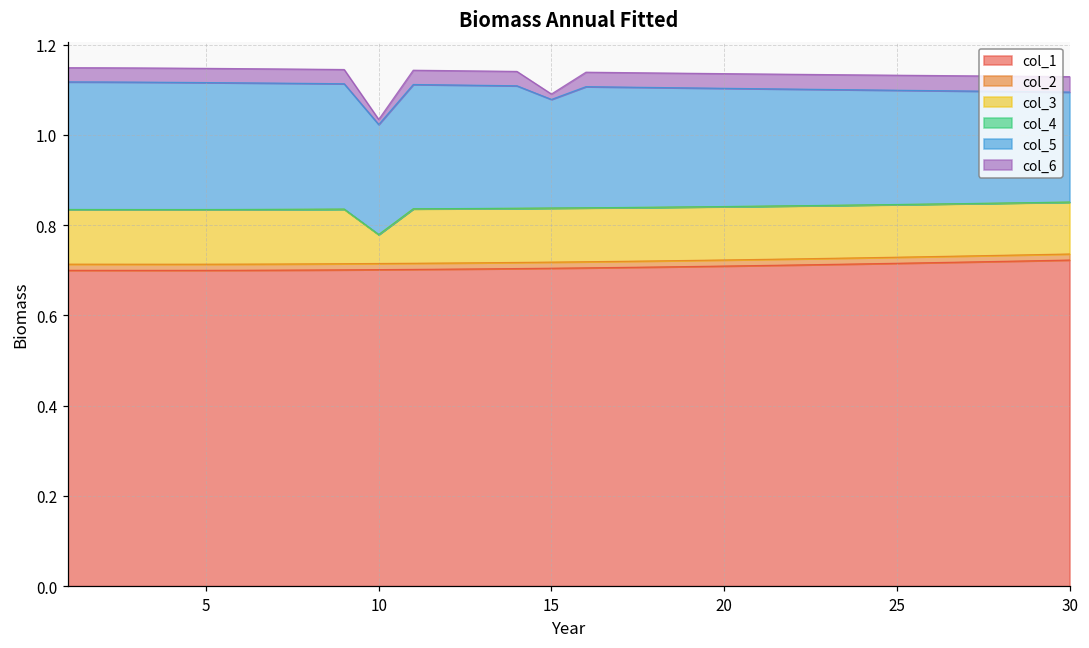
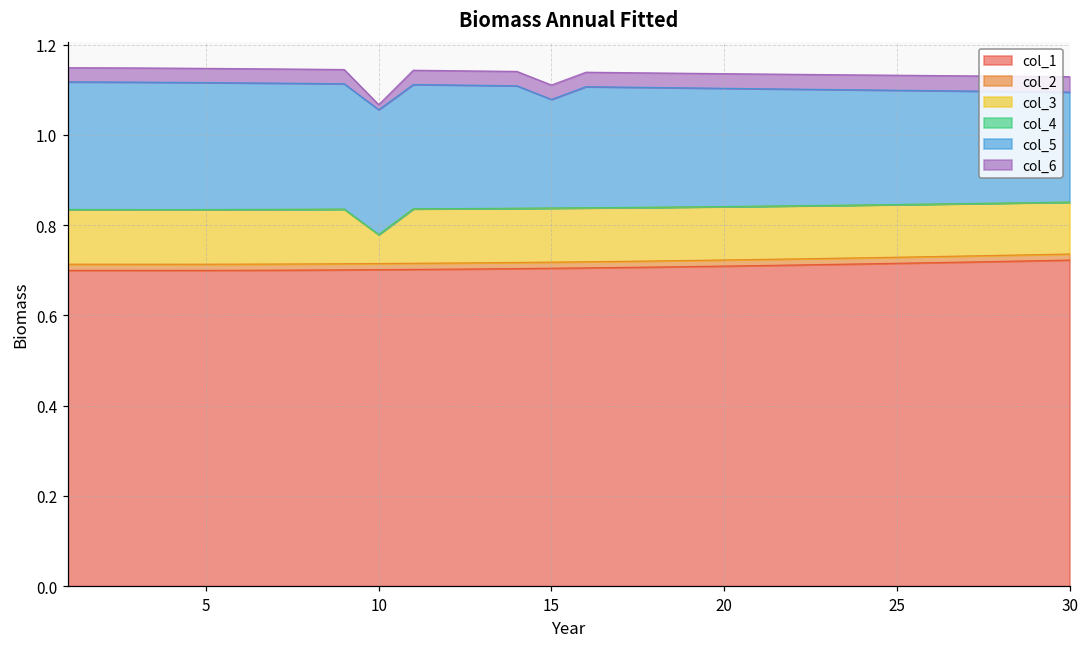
  {
    "col_5": {
      "5": 0.28,
-     "10": 0.24,
+     "10": 0.28,
      "15": 0.24,
      "20": 0.26,
      "25": 0.25,
      "30": 0.24
    },
    "col_6": {
      "5": 0.03,
      "10": 0.01,
-     "15": 0.01,
+     "15": 0.03,
      "20": 0.03,
      "25": 0.03,
      "30": 0.03
    }
  }
